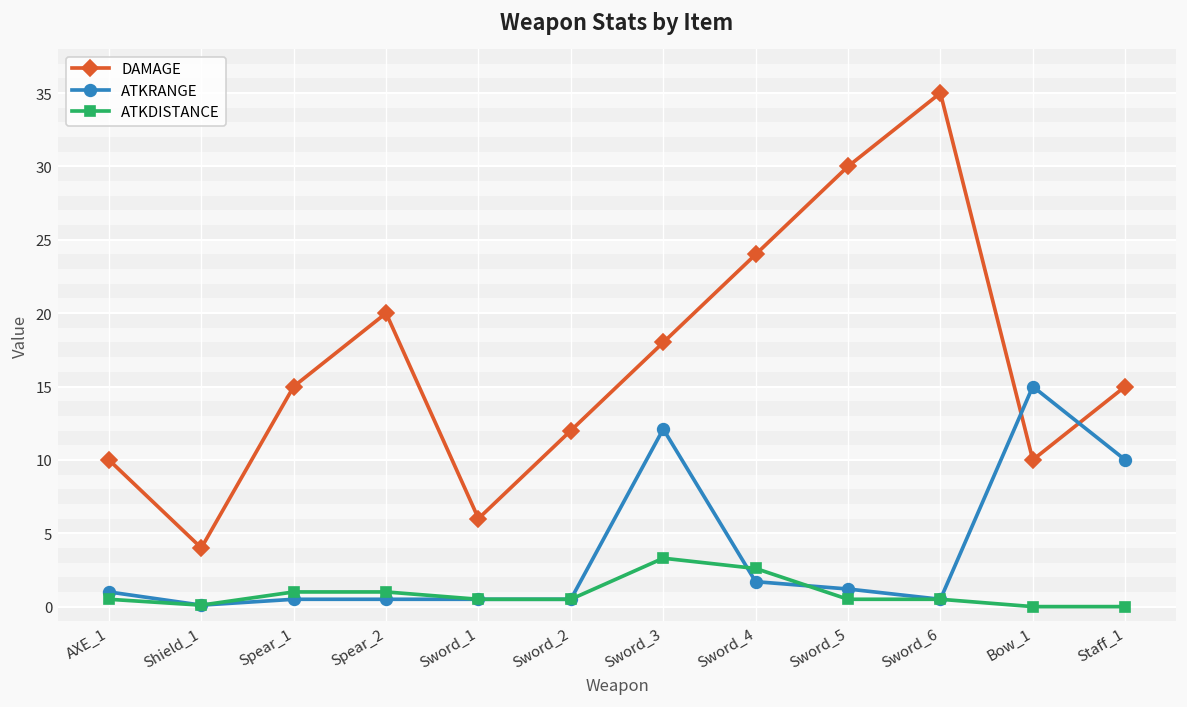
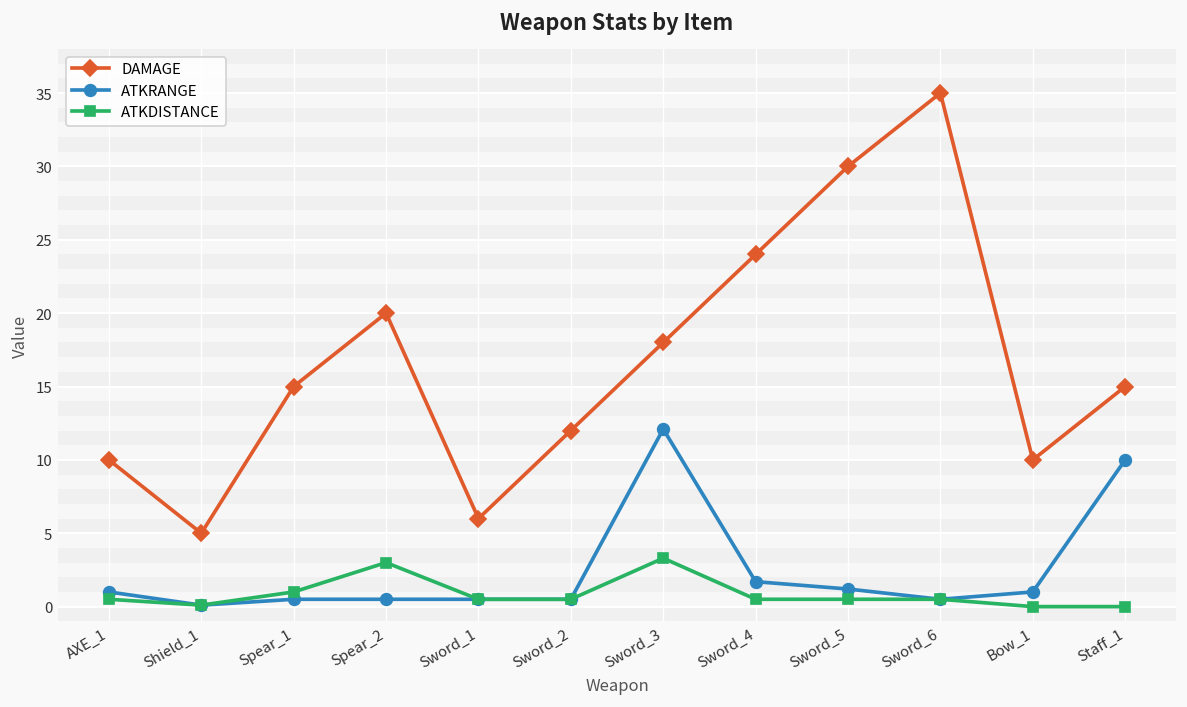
  {
    "DAMAGE": {
      "AXE_1": 10,
-     "Shield_1": 4,
+     "Shield_1": 5,
      "Spear_1": 15,
      "Spear_2": 20,
      "Sword_1": 6,
      "Sword_2": 12,
      "Sword_3": 18,
      "Sword_4": 24,
      "Sword_5": 30,
      "Sword_6": 35,
      "Bow_1": 10,
      "Staff_1": 15
    },
    "ATKRANGE": {
      "AXE_1": 1,
      "Spear_1": 0.5,
      "Spear_2": 0.5,
      "Sword_3": 12,
      "Sword_4": 1.7,
      "Sword_5": 1,
-     "Bow_1": 15,
+     "Bow_1": 1,
      "Staff_1": 10
    },
    "ATKDISTANCE": {
      "AXE_1": 0.5,
      "Spear_1": 1.0,
-     "Spear_2": 1,
+     "Spear_2": 3,
      "Sword_3": 3.3,
-     "Sword_4": 2.6,
+     "Sword_4": 0.5,
      "Sword_5": 0.5,
      "Bow_1": 0.0,
      "Staff_1": 0.0
    }
  }
